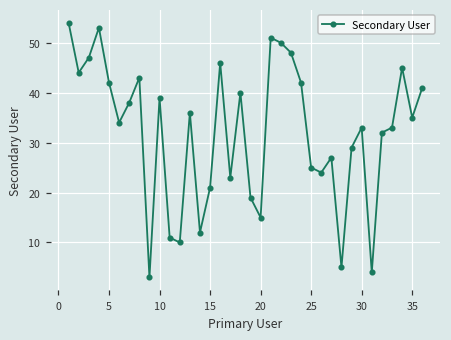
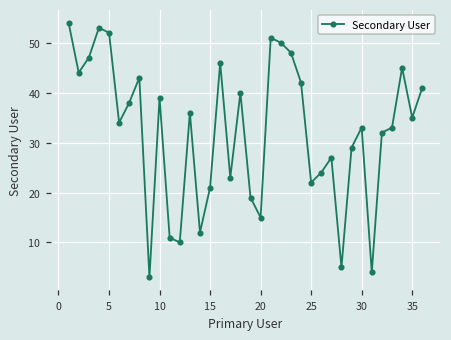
  {
-   "5": 42,
+   "5": 52,
    "10": 39,
    "15": 21,
    "20": 15,
-   "25": 25,
+   "25": 22,
    "30": 33,
    "35": 35
  }
